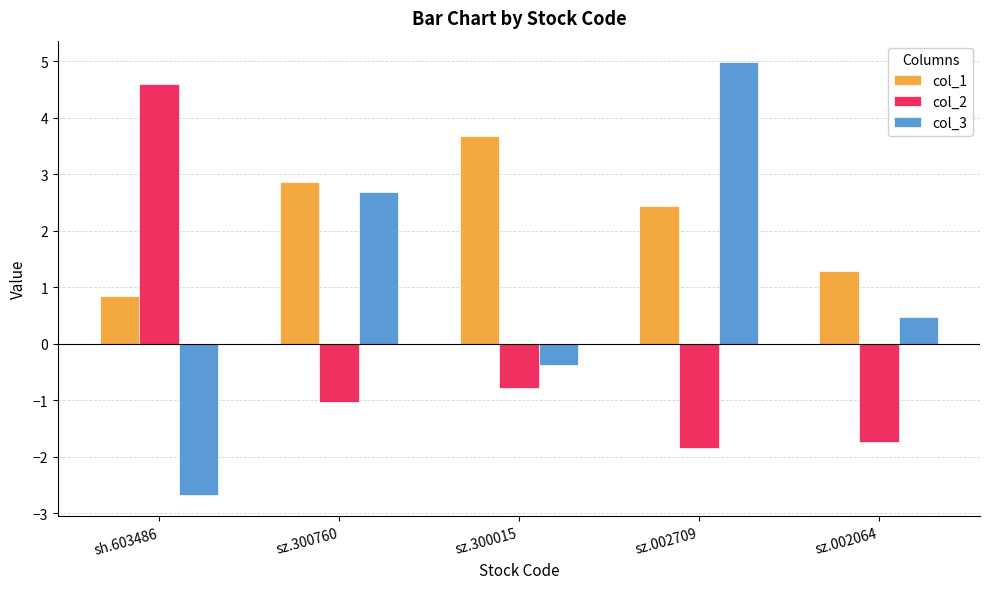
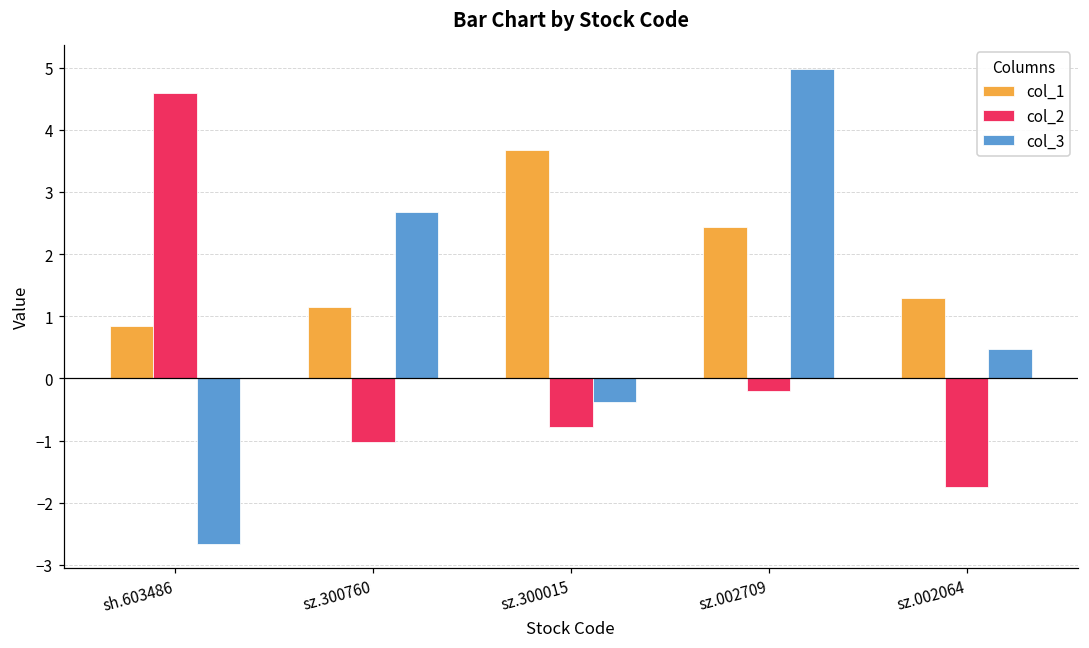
  {
    "col_1": {
      "sh.603486": 0.8,
-     "sz.300760": 2.9,
+     "sz.300760": 1.2,
      "sz.300015": 3.7,
      "sz.002709": 2.4,
      "sz.002064": 1.3
    },
    "col_2": {
      "sh.603486": 4.6,
      "sz.300760": -1.0,
      "sz.300015": -0.8,
-     "sz.002709": -1.9,
+     "sz.002709": -0.2,
      "sz.002064": -1.7
    },
    "col_3": {
      "sh.603486": -2.7,
      "sz.300760": 2.7,
      "sz.300015": -0.4,
      "sz.002709": 5.0,
      "sz.002064": 0.5
    }
  }
